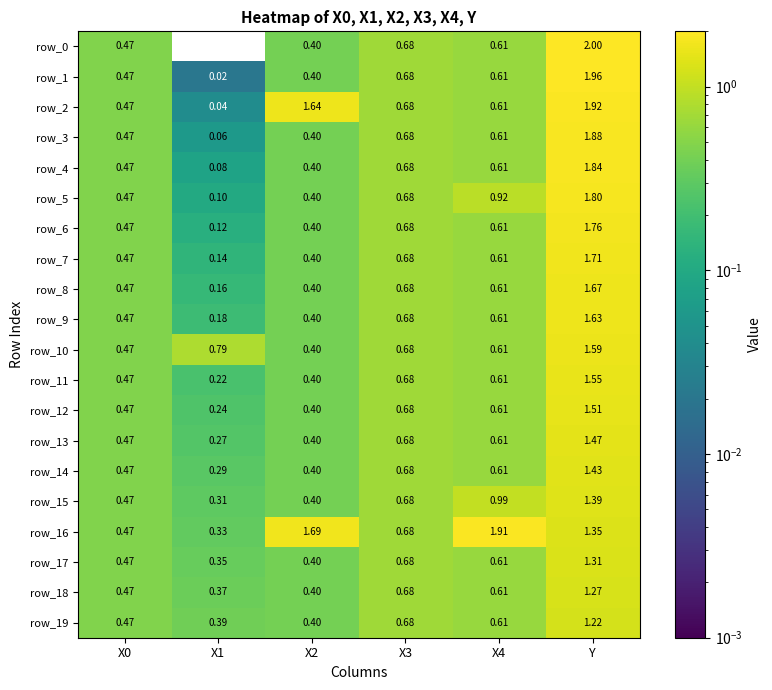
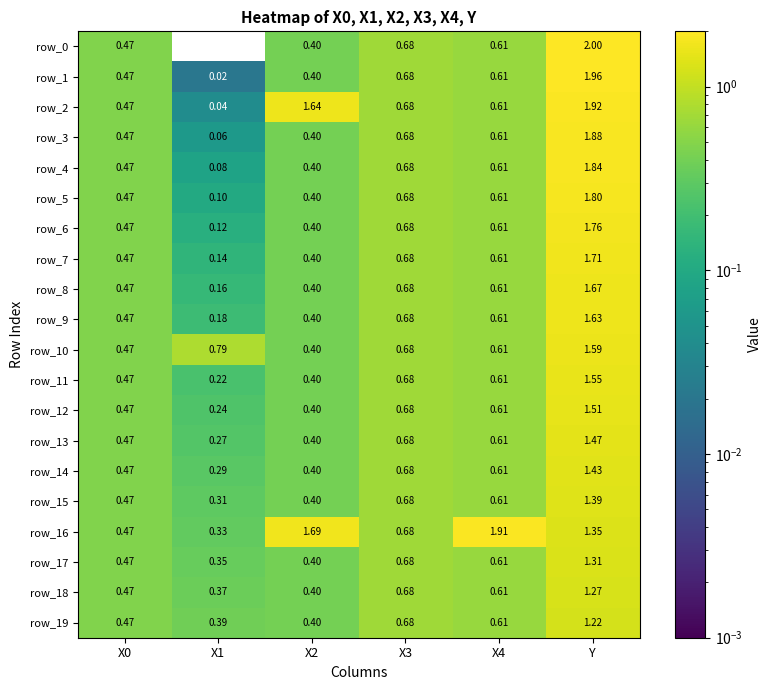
  {
    "row_0": {
      "X0": 0.47,
      "X2": 0.40,
      "X3": 0.68,
      "X4": 0.61,
      "Y": 2.00
    },
    "row_1": {
      "X0": 0.47,
      "X1": 0.02,
      "X2": 0.40,
      "X3": 0.68,
      "X4": 0.61,
      "Y": 1.96
    },
    "row_2": {
      "X0": 0.47,
      "X1": 0.04,
      "X2": 1.64,
      "X3": 0.68,
      "X4": 0.61,
      "Y": 1.92
    },
    "row_3": {
      "X0": 0.47,
      "X1": 0.06,
      "X2": 0.40,
      "X3": 0.68,
      "X4": 0.61,
      "Y": 1.88
    },
    "row_4": {
      "X0": 0.47,
      "X1": 0.08,
      "X2": 0.40,
      "X3": 0.68,
      "X4": 0.61,
      "Y": 1.84
    },
    "row_5": {
      "X0": 0.47,
      "X1": 0.10,
      "X2": 0.40,
      "X3": 0.68,
-     "X4": 0.92,
+     "X4": 0.61,
      "Y": 1.80
    },
    "row_6": {
      "X0": 0.47,
      "X1": 0.12,
      "X2": 0.40,
      "X3": 0.68,
      "X4": 0.61,
      "Y": 1.76
    },
    "row_7": {
      "X0": 0.47,
      "X1": 0.14,
      "X2": 0.40,
      "X3": 0.68,
      "X4": 0.61,
      "Y": 1.71
    },
    "row_8": {
      "X0": 0.47,
      "X1": 0.16,
      "X2": 0.40,
      "X3": 0.68,
      "X4": 0.61,
      "Y": 1.67
    },
    "row_9": {
      "X0": 0.47,
      "X1": 0.18,
      "X2": 0.40,
      "X3": 0.68,
      "X4": 0.61,
      "Y": 1.63
    },
    "row_10": {
      "X0": 0.47,
      "X1": 0.79,
      "X2": 0.40,
      "X3": 0.68,
      "X4": 0.61,
      "Y": 1.59
    },
    "row_11": {
      "X0": 0.47,
      "X1": 0.22,
      "X2": 0.40,
      "X3": 0.68,
      "X4": 0.61,
      "Y": 1.55
    },
    "row_12": {
      "X0": 0.47,
      "X1": 0.24,
      "X2": 0.40,
      "X3": 0.68,
      "X4": 0.61,
      "Y": 1.51
    },
    "row_13": {
      "X0": 0.47,
      "X1": 0.27,
      "X2": 0.40,
      "X3": 0.68,
      "X4": 0.61,
      "Y": 1.47
    },
    "row_14": {
      "X0": 0.47,
      "X1": 0.29,
      "X2": 0.40,
      "X3": 0.68,
      "X4": 0.61,
      "Y": 1.43
    },
    "row_15": {
      "X0": 0.47,
      "X1": 0.31,
      "X2": 0.40,
      "X3": 0.68,
-     "X4": 0.99,
+     "X4": 0.61,
      "Y": 1.39
    },
    "row_16": {
      "X0": 0.47,
      "X1": 0.33,
      "X2": 1.69,
      "X3": 0.68,
      "X4": 1.91,
      "Y": 1.35
    },
    "row_17": {
      "X0": 0.47,
      "X1": 0.35,
      "X2": 0.40,
      "X3": 0.68,
      "X4": 0.61,
      "Y": 1.31
    },
    "row_18": {
      "X0": 0.47,
      "X1": 0.37,
      "X2": 0.40,
      "X3": 0.68,
      "X4": 0.61,
      "Y": 1.27
    },
    "row_19": {
      "X0": 0.47,
      "X1": 0.39,
      "X2": 0.40,
      "X3": 0.68,
      "X4": 0.61,
      "Y": 1.22
    }
  }
